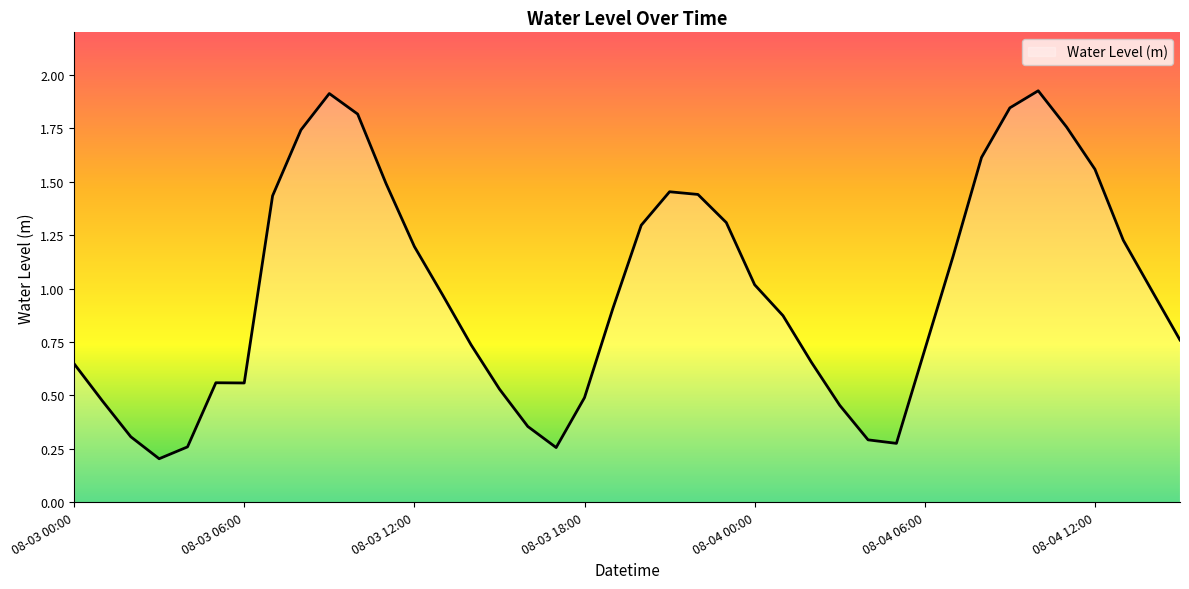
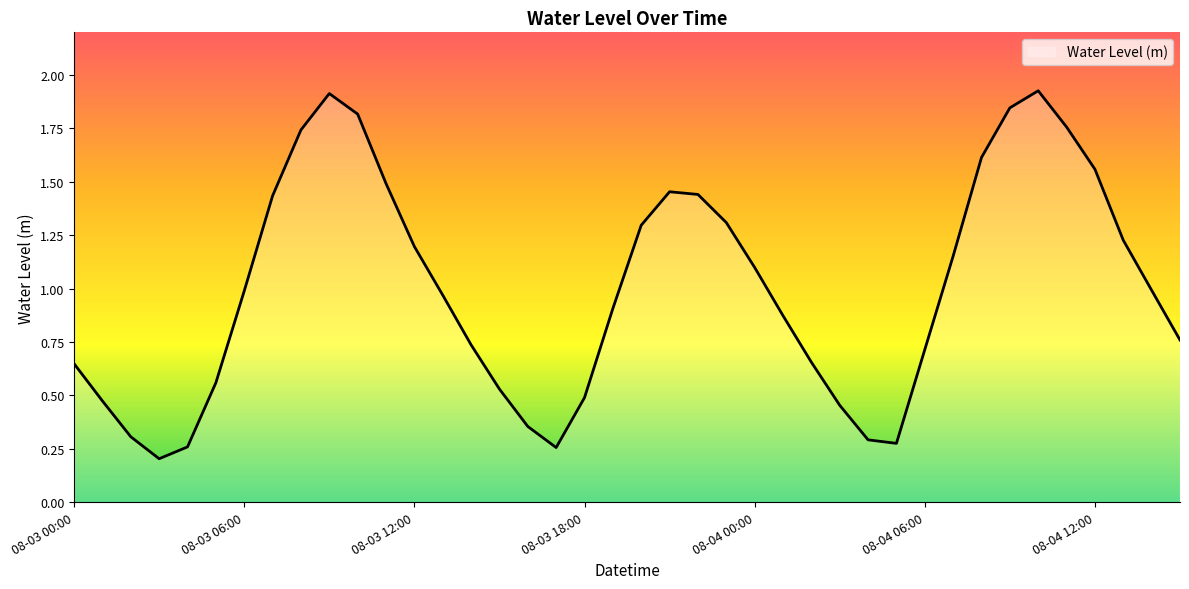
  {
    "08-03 00:00": 0.65,
-   "08-03 06:00": 0.56,
+   "08-03 06:00": 0.99,
    "08-03 12:00": 1.20,
    "08-03 18:00": 0.49,
-   "08-04 00:00": 1.02,
+   "08-04 00:00": 1.10,
    "08-04 06:00": 0.71,
    "08-04 12:00": 1.56
  }
